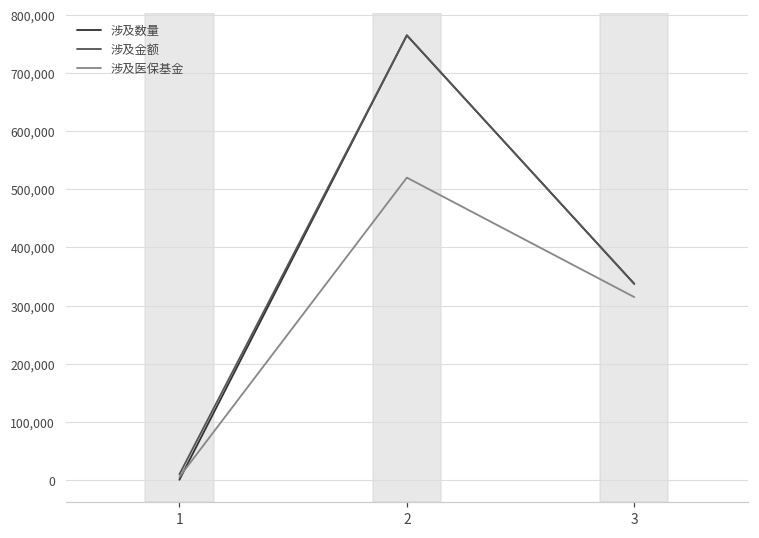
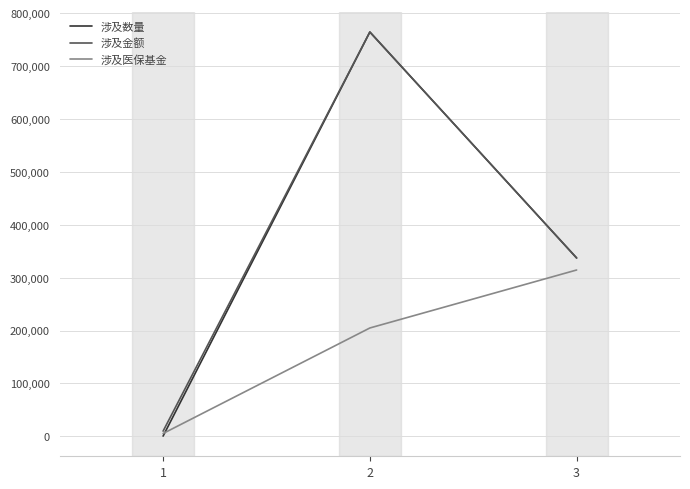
  {
    "涉及医保基金": {
-     "2": "520,000",
+     "2": "200,000",
      "3": "310,000"
    }
  }
